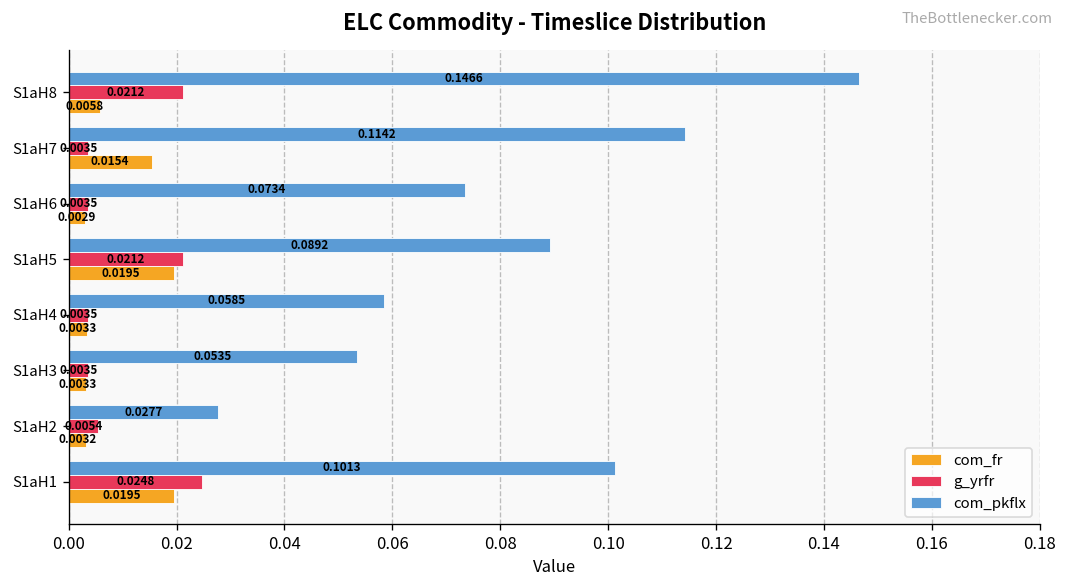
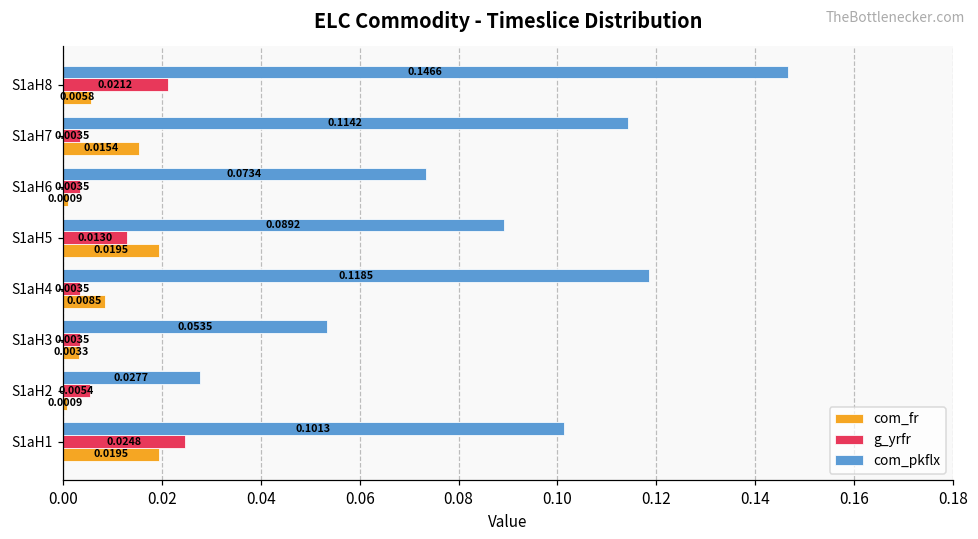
  {
    "com_fr": {
      "S1aH8": 0.0058,
      "S1aH7": 0.0154,
-     "S1aH6": 0.0029,
+     "S1aH6": 0.0009,
      "S1aH5": 0.0195,
-     "S1aH4": 0.0033,
+     "S1aH4": 0.0085,
      "S1aH3": 0.0033,
-     "S1aH2": 0.0032,
+     "S1aH2": 0.0009,
      "S1aH1": 0.0195
    },
    "g_yrfr": {
      "S1aH8": 0.0212,
      "S1aH7": 0.0035,
      "S1aH6": 0.0035,
-     "S1aH5": 0.0212,
+     "S1aH5": 0.0130,
      "S1aH4": 0.0035,
      "S1aH3": 0.0035,
      "S1aH2": 0.0054,
      "S1aH1": 0.0248
    },
    "com_pkflx": {
      "S1aH8": 0.1466,
      "S1aH7": 0.1142,
      "S1aH6": 0.0734,
      "S1aH5": 0.0892,
-     "S1aH4": 0.0585,
+     "S1aH4": 0.1185,
      "S1aH3": 0.0535,
      "S1aH2": 0.0277,
      "S1aH1": 0.1013
    }
  }
